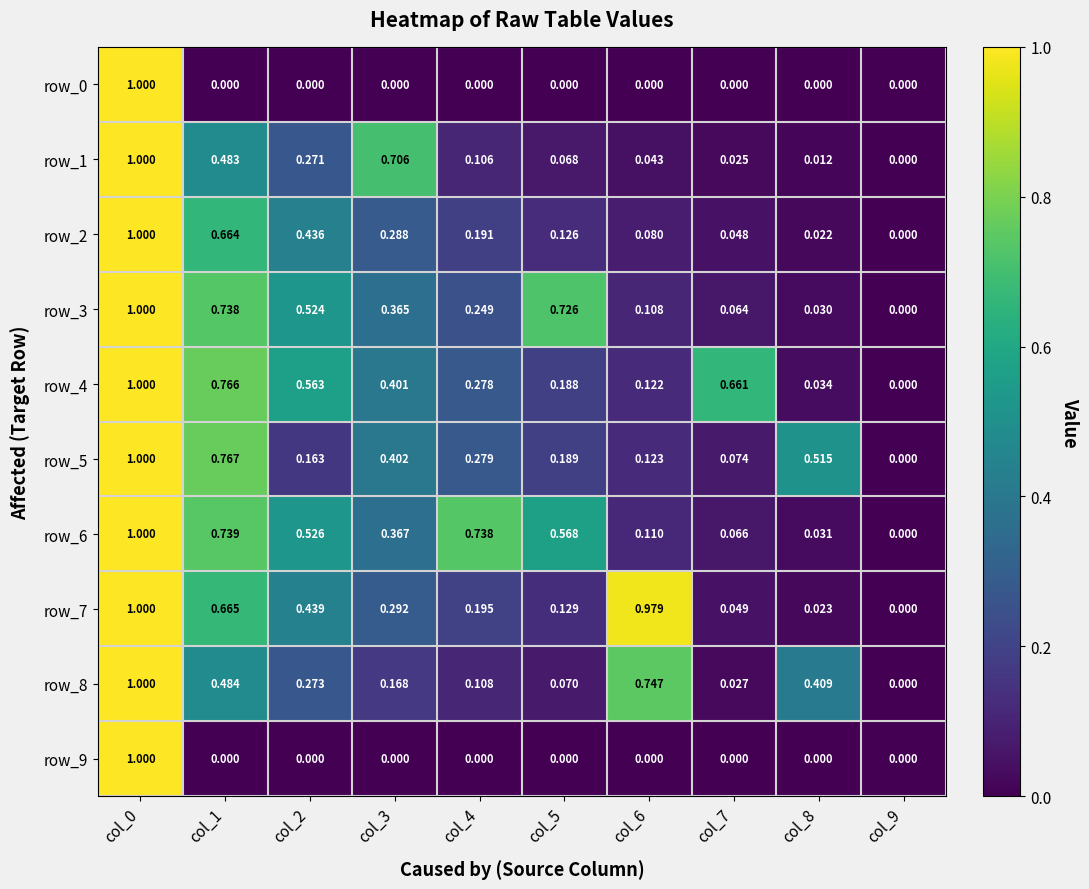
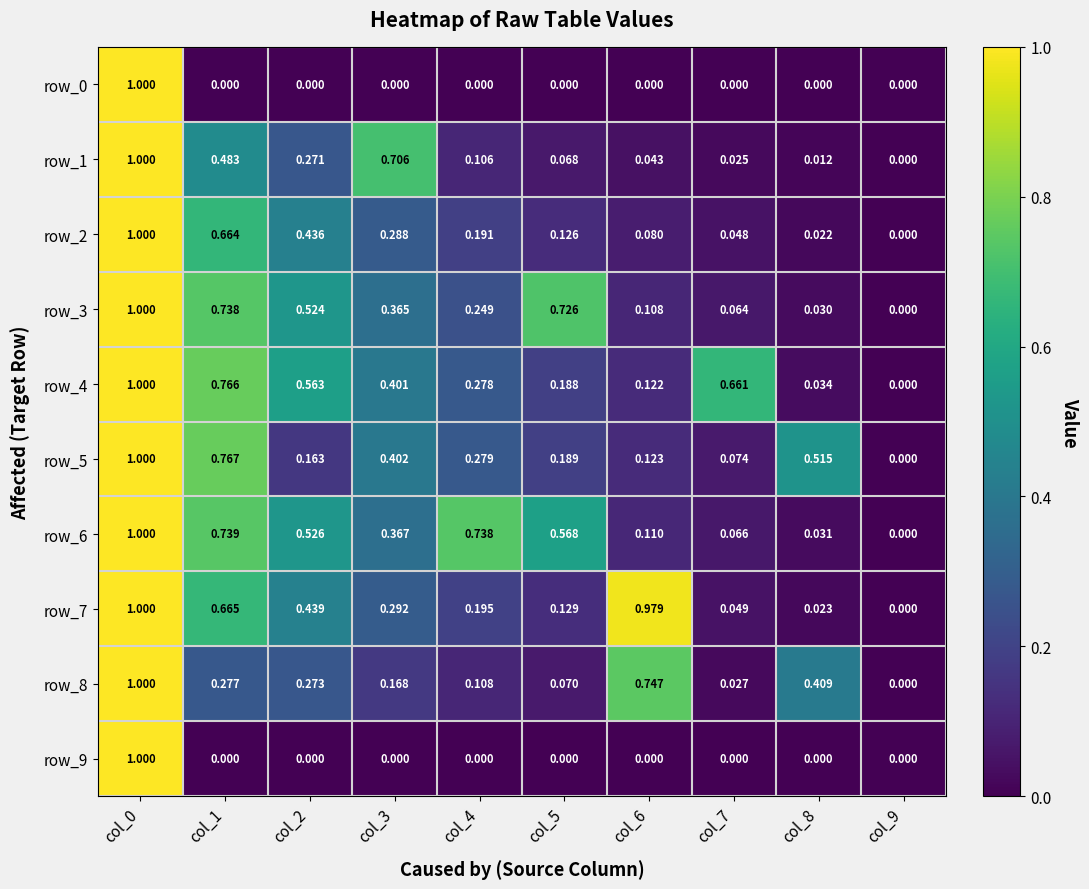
  {
    "row_0": {
      "col_0": 1.000,
      "col_1": 0.000,
      "col_2": 0.000,
      "col_3": 0.000,
      "col_4": 0.000,
      "col_5": 0.000,
      "col_6": 0.000,
      "col_7": 0.000,
      "col_8": 0.000,
      "col_9": 0.000
    },
    "row_1": {
      "col_0": 1.000,
      "col_1": 0.483,
      "col_2": 0.271,
      "col_3": 0.706,
      "col_4": 0.106,
      "col_5": 0.068,
      "col_6": 0.043,
      "col_7": 0.025,
      "col_8": 0.012,
      "col_9": 0.000
    },
    "row_2": {
      "col_0": 1.000,
      "col_1": 0.664,
      "col_2": 0.436,
      "col_3": 0.288,
      "col_4": 0.191,
      "col_5": 0.126,
      "col_6": 0.080,
      "col_7": 0.048,
      "col_8": 0.022,
      "col_9": 0.000
    },
    "row_3": {
      "col_0": 1.000,
      "col_1": 0.738,
      "col_2": 0.524,
      "col_3": 0.365,
      "col_4": 0.249,
      "col_5": 0.726,
      "col_6": 0.108,
      "col_7": 0.064,
      "col_8": 0.030,
      "col_9": 0.000
    },
    "row_4": {
      "col_0": 1.000,
      "col_1": 0.766,
      "col_2": 0.563,
      "col_3": 0.401,
      "col_4": 0.278,
      "col_5": 0.188,
      "col_6": 0.122,
      "col_7": 0.661,
      "col_8": 0.034,
      "col_9": 0.000
    },
    "row_5": {
      "col_0": 1.000,
      "col_1": 0.767,
      "col_2": 0.163,
      "col_3": 0.402,
      "col_4": 0.279,
      "col_5": 0.189,
      "col_6": 0.123,
      "col_7": 0.074,
      "col_8": 0.515,
      "col_9": 0.000
    },
    "row_6": {
      "col_0": 1.000,
      "col_1": 0.739,
      "col_2": 0.526,
      "col_3": 0.367,
      "col_4": 0.738,
      "col_5": 0.568,
      "col_6": 0.110,
      "col_7": 0.066,
      "col_8": 0.031,
      "col_9": 0.000
    },
    "row_7": {
      "col_0": 1.000,
      "col_1": 0.665,
      "col_2": 0.439,
      "col_3": 0.292,
      "col_4": 0.195,
      "col_5": 0.129,
      "col_6": 0.979,
      "col_7": 0.049,
      "col_8": 0.023,
      "col_9": 0.000
    },
    "row_8": {
      "col_0": 1.000,
-     "col_1": 0.484,
+     "col_1": 0.277,
      "col_2": 0.273,
      "col_3": 0.168,
      "col_4": 0.108,
      "col_5": 0.070,
      "col_6": 0.747,
      "col_7": 0.027,
      "col_8": 0.409,
      "col_9": 0.000
    },
    "row_9": {
      "col_0": 1.000,
      "col_1": 0.000,
      "col_2": 0.000,
      "col_3": 0.000,
      "col_4": 0.000,
      "col_5": 0.000,
      "col_6": 0.000,
      "col_7": 0.000,
      "col_8": 0.000,
      "col_9": 0.000
    }
  }
